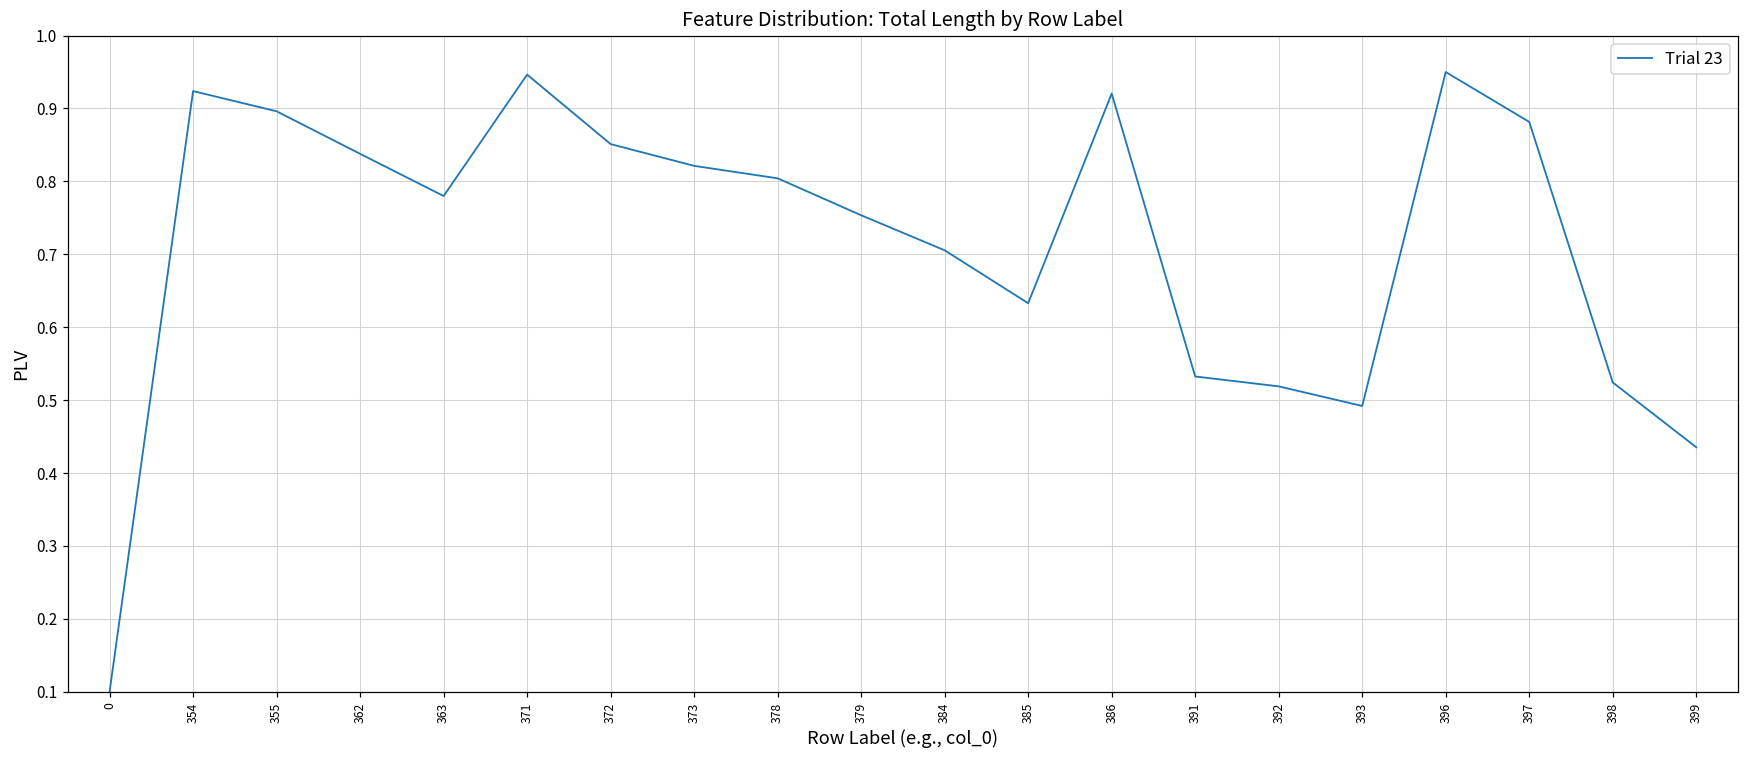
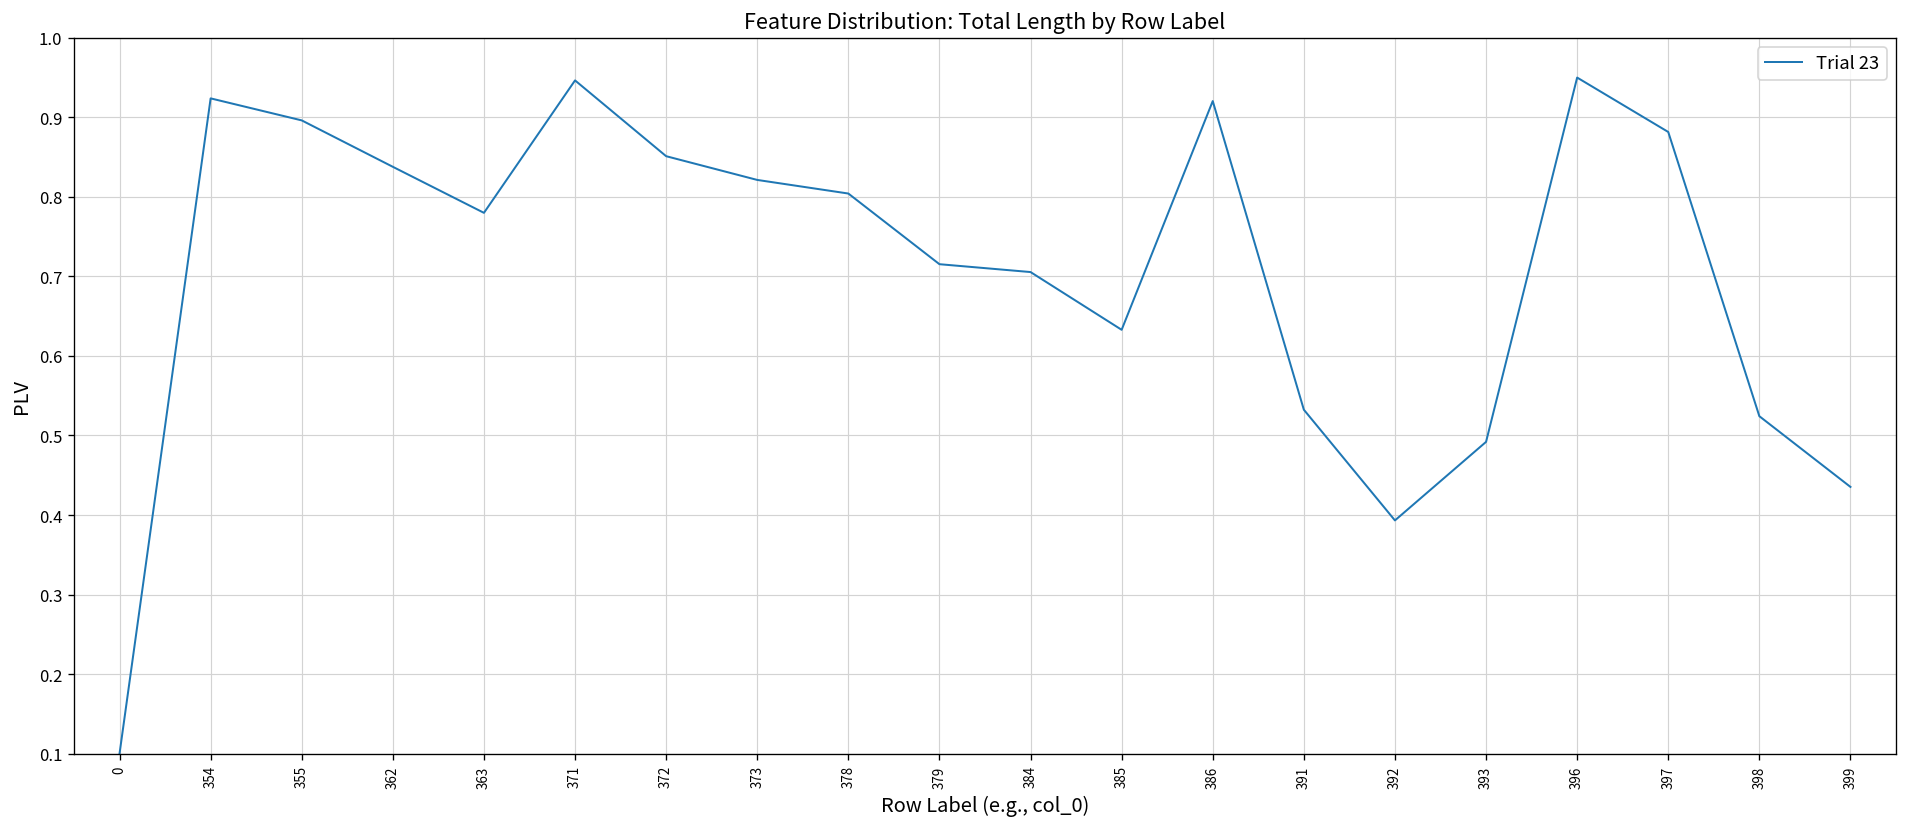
  {
    "0": 0.10,
    "354": 0.92,
    "355": 0.90,
    "362": 0.84,
    "363": 0.78,
    "371": 0.95,
    "372": 0.85,
    "373": 0.82,
    "378": 0.80,
-   "379": 0.75,
+   "379": 0.72,
    "384": 0.71,
    "385": 0.63,
    "386": 0.92,
    "391": 0.53,
-   "392": 0.52,
+   "392": 0.39,
    "393": 0.49,
    "396": 0.95,
    "397": 0.88,
    "398": 0.52,
    "399": 0.44
  }
